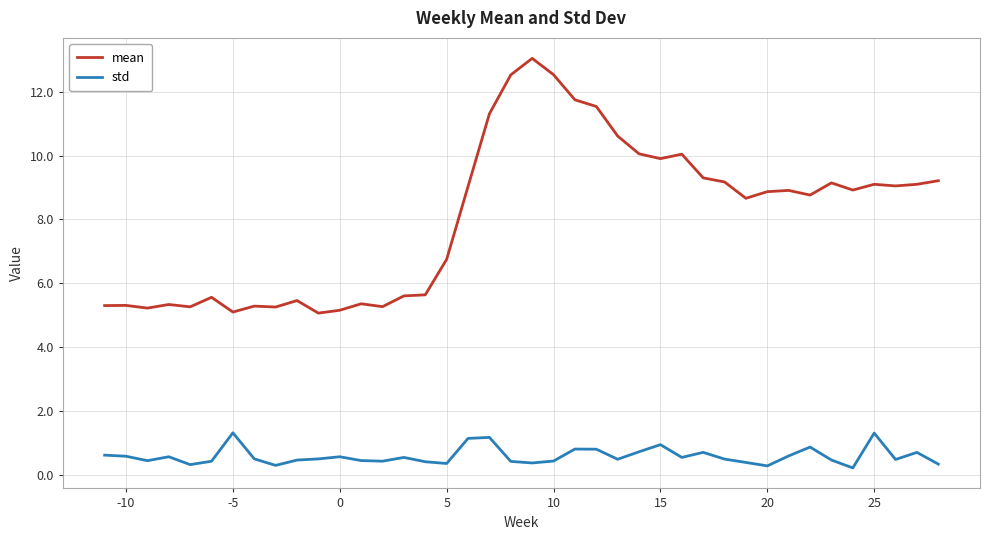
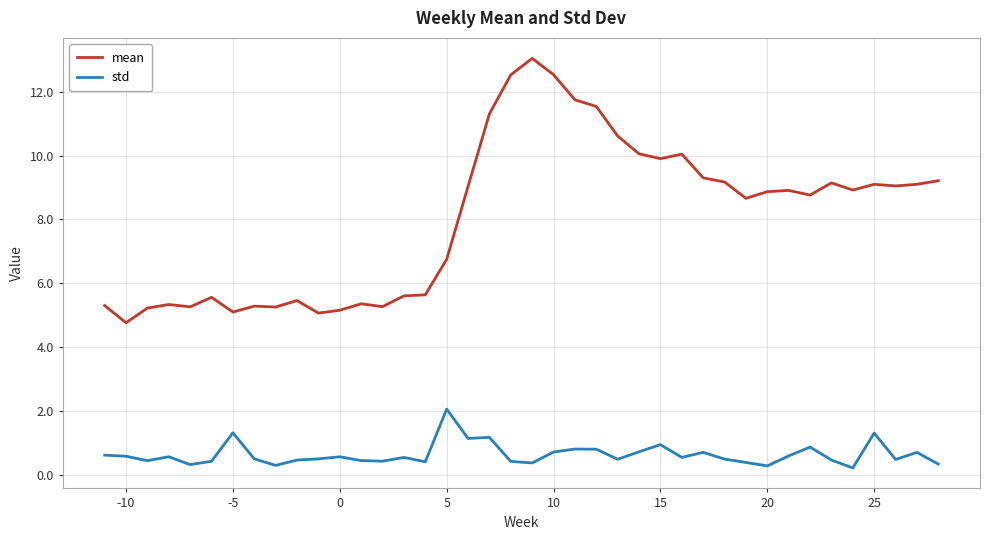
  {
    "mean": {
-     "-10": 5.3,
+     "-10": 4.8,
      "-5": 5.1,
      "0": 5.2,
      "5": 6.7,
      "10": 12.5,
      "15": 9.9,
      "20": 8.9,
      "25": 9.1
    },
    "std": {
      "-10": 0.6,
      "-5": 1.3,
      "0": 0.6,
-     "5": 0.3,
-     "10": 0.4,
+     "5": 2.1,
+     "10": 0.7,
      "15": 0.9,
      "20": 0.3,
      "25": 1.3
    }
  }
